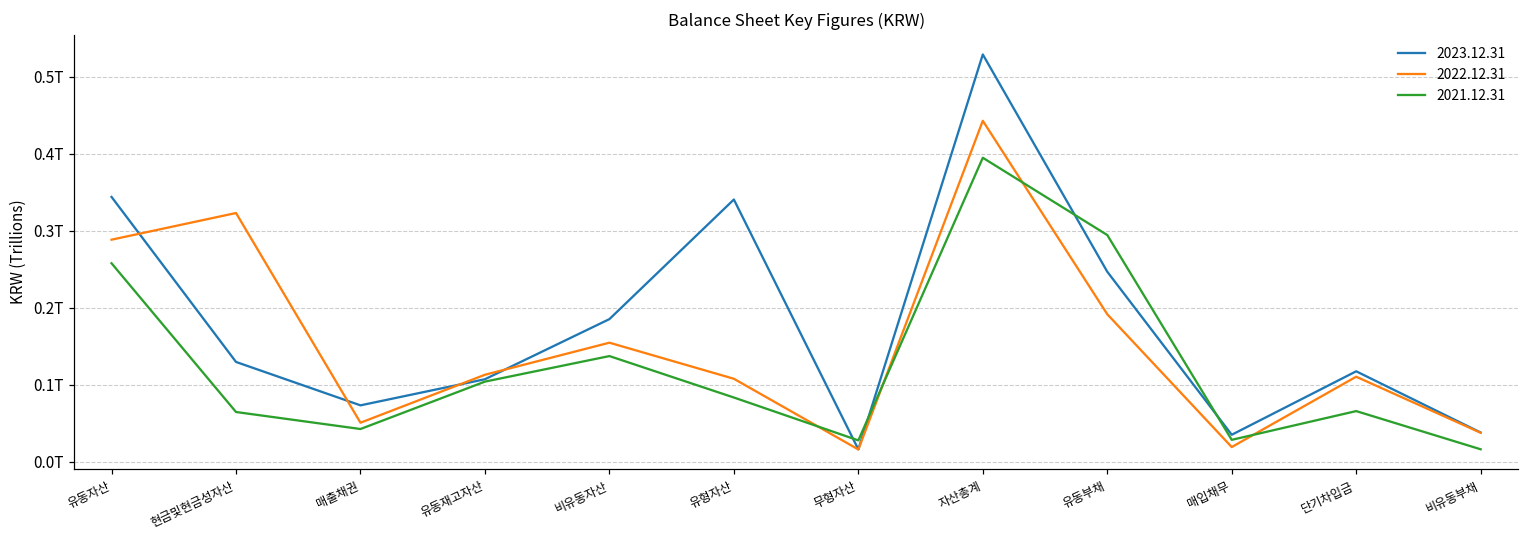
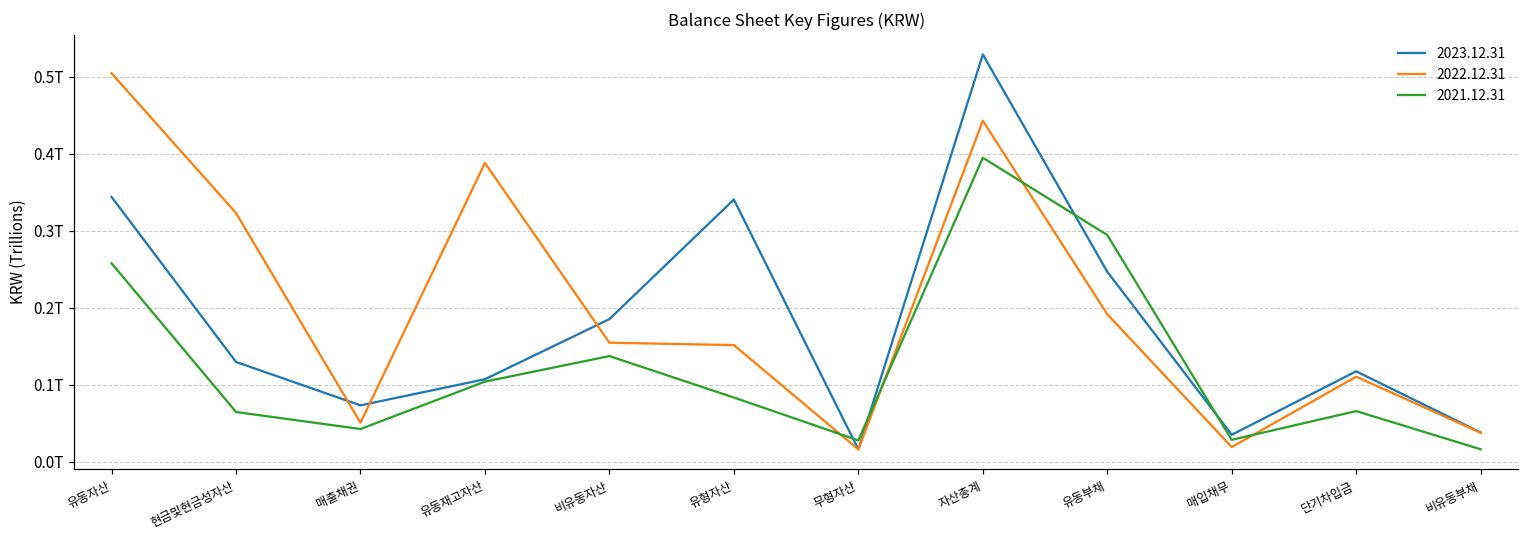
  {
    "2023.12.31": {
      "유동자산": "0.34T",
      "현금및현금성자산": "0.13T",
      "매출채권": "0.07T",
      "비유동자산": "0.19T",
      "유형자산": "0.34T",
      "자산총계": "0.53T",
      "유동부채": "0.25T",
      "매입채무": "0.03T",
      "단기차입금": "0.12T"
    },
    "2022.12.31": {
-     "유동자산": "0.29T",
+     "유동자산": "0.50T",
      "현금및현금성자산": "0.32T",
      "매출채권": "0.05T",
-     "유동재고자산": "0.11T",
+     "유동재고자산": "0.39T",
      "비유동자산": "0.15T",
-     "유형자산": "0.11T",
+     "유형자산": "0.15T",
      "자산총계": "0.44T",
      "유동부채": "0.19T",
      "매입채무": "0.02T",
      "단기차입금": "0.11T"
    },
    "2021.12.31": {
      "유동자산": "0.26T",
      "현금및현금성자산": "0.06T",
      "매출채권": "0.04T",
      "비유동자산": "0.14T",
      "유형자산": "0.08T",
      "무형자산": "0.03T",
      "자산총계": "0.39T",
      "유동부채": "0.29T",
      "매입채무": "0.03T",
      "단기차입금": "0.07T",
      "비유동부채": "0.02T"
    }
  }
